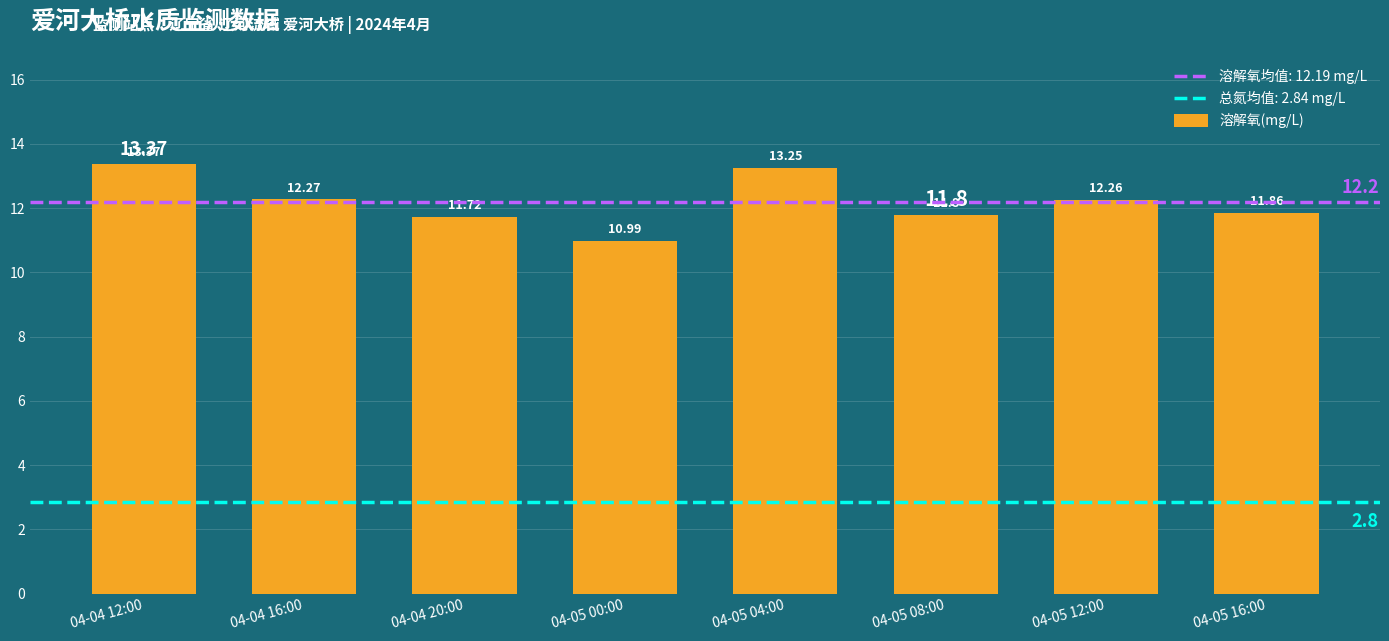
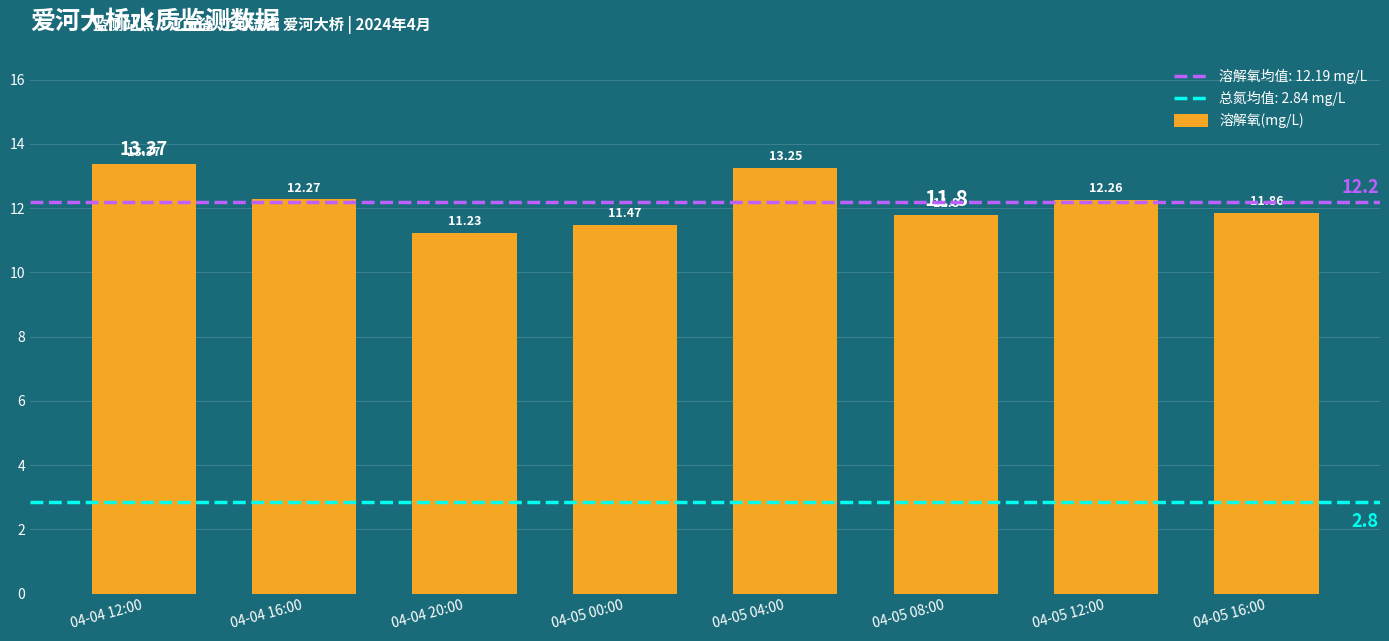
  {
    "04-04 16:00": 12.27,
-   "04-04 20:00": 11.72,
-   "04-05 00:00": 10.99,
+   "04-04 20:00": 11.23,
+   "04-05 00:00": 11.47,
    "04-05 04:00": 13.25,
    "04-05 12:00": 12.26,
    "04-05 16:00": 11.86
  }
